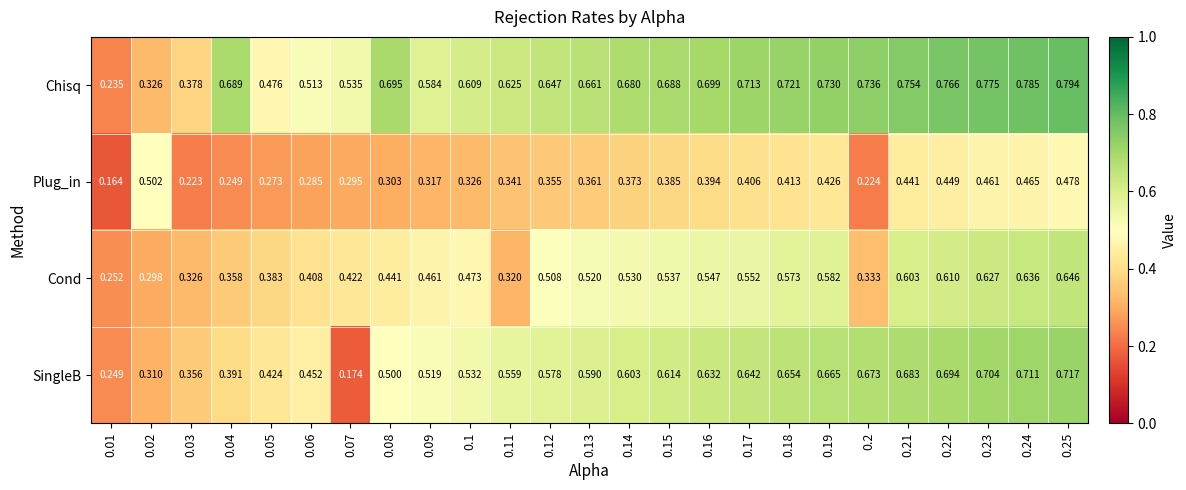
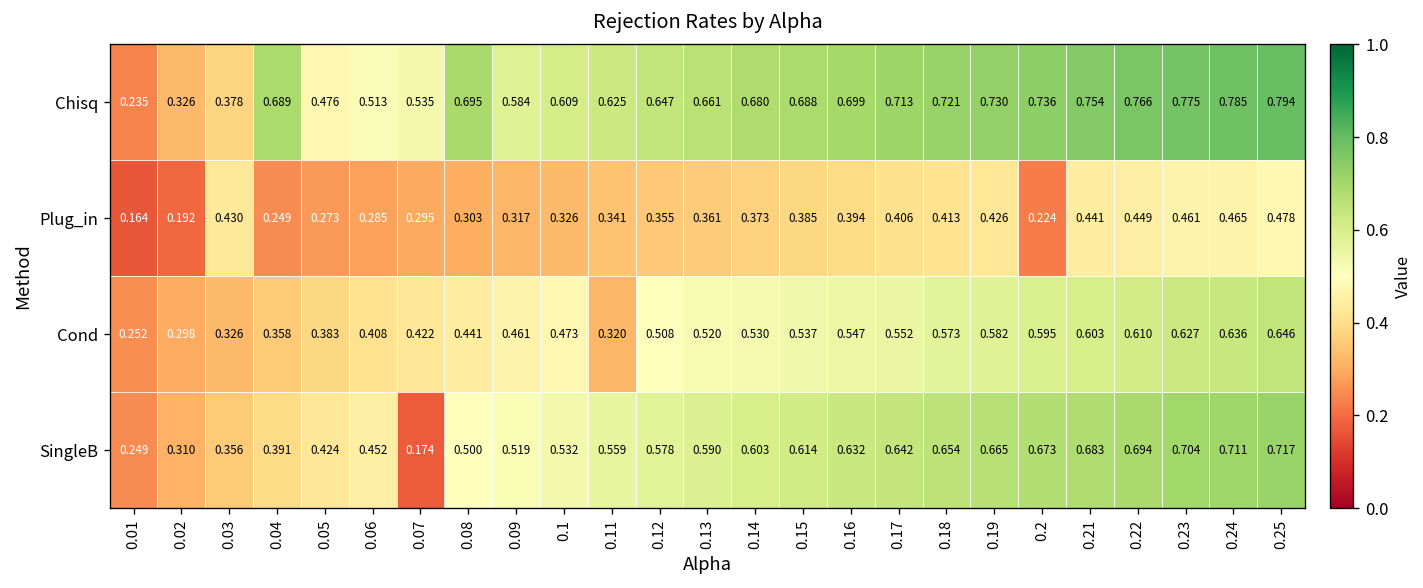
  {
    "Chisq": {
      "0.01": 0.235,
      "0.02": 0.326,
      "0.03": 0.378,
      "0.04": 0.689,
      "0.05": 0.476,
      "0.06": 0.513,
      "0.07": 0.535,
      "0.08": 0.695,
      "0.09": 0.584,
      "0.1": 0.609,
      "0.11": 0.625,
      "0.12": 0.647,
      "0.13": 0.661,
      "0.14": 0.680,
      "0.15": 0.688,
      "0.16": 0.699,
      "0.17": 0.713,
      "0.18": 0.721,
      "0.19": 0.730,
      "0.2": 0.736,
      "0.21": 0.754,
      "0.22": 0.766,
      "0.23": 0.775,
      "0.24": 0.785,
      "0.25": 0.794
    },
    "Plug_in": {
      "0.01": 0.164,
-     "0.02": 0.502,
-     "0.03": 0.223,
+     "0.02": 0.192,
+     "0.03": 0.430,
      "0.04": 0.249,
      "0.05": 0.273,
      "0.06": 0.285,
      "0.07": 0.295,
      "0.08": 0.303,
      "0.09": 0.317,
      "0.1": 0.326,
      "0.11": 0.341,
      "0.12": 0.355,
      "0.13": 0.361,
      "0.14": 0.373,
      "0.15": 0.385,
      "0.16": 0.394,
      "0.17": 0.406,
      "0.18": 0.413,
      "0.19": 0.426,
      "0.2": 0.224,
      "0.21": 0.441,
      "0.22": 0.449,
      "0.23": 0.461,
      "0.24": 0.465,
      "0.25": 0.478
    },
    "Cond": {
      "0.01": 0.252,
      "0.02": 0.298,
      "0.03": 0.326,
      "0.04": 0.358,
      "0.05": 0.383,
      "0.06": 0.408,
      "0.07": 0.422,
      "0.08": 0.441,
      "0.09": 0.461,
      "0.1": 0.473,
      "0.11": 0.320,
      "0.12": 0.508,
      "0.13": 0.520,
      "0.14": 0.530,
      "0.15": 0.537,
      "0.16": 0.547,
      "0.17": 0.552,
      "0.18": 0.573,
      "0.19": 0.582,
-     "0.2": 0.333,
+     "0.2": 0.595,
      "0.21": 0.603,
      "0.22": 0.610,
      "0.23": 0.627,
      "0.24": 0.636,
      "0.25": 0.646
    },
    "SingleB": {
      "0.01": 0.249,
      "0.02": 0.310,
      "0.03": 0.356,
      "0.04": 0.391,
      "0.05": 0.424,
      "0.06": 0.452,
      "0.07": 0.174,
      "0.08": 0.500,
      "0.09": 0.519,
      "0.1": 0.532,
      "0.11": 0.559,
      "0.12": 0.578,
      "0.13": 0.590,
      "0.14": 0.603,
      "0.15": 0.614,
      "0.16": 0.632,
      "0.17": 0.642,
      "0.18": 0.654,
      "0.19": 0.665,
      "0.2": 0.673,
      "0.21": 0.683,
      "0.22": 0.694,
      "0.23": 0.704,
      "0.24": 0.711,
      "0.25": 0.717
    }
  }
